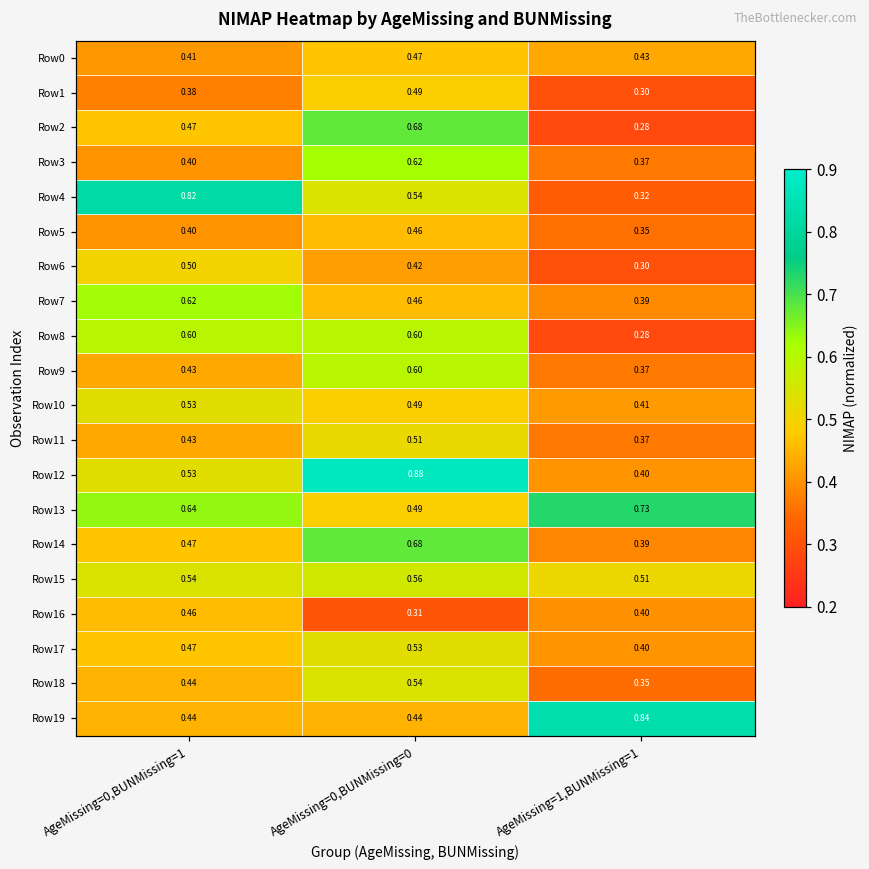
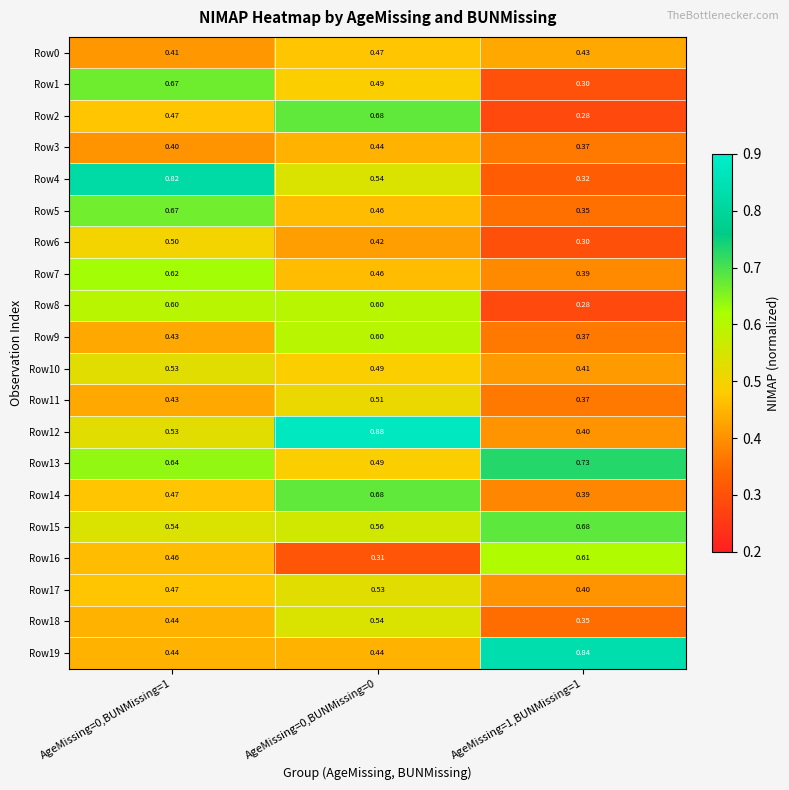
  {
    "Row0": {
      "AgeMissing=0,BUNMissing=1": 0.41,
      "AgeMissing=0,BUNMissing=0": 0.47,
      "AgeMissing=1,BUNMissing=1": 0.43
    },
    "Row1": {
-     "AgeMissing=0,BUNMissing=1": 0.38,
+     "AgeMissing=0,BUNMissing=1": 0.67,
      "AgeMissing=0,BUNMissing=0": 0.49,
      "AgeMissing=1,BUNMissing=1": 0.30
    },
    "Row2": {
      "AgeMissing=0,BUNMissing=1": 0.47,
      "AgeMissing=0,BUNMissing=0": 0.68,
      "AgeMissing=1,BUNMissing=1": 0.28
    },
    "Row3": {
      "AgeMissing=0,BUNMissing=1": 0.40,
-     "AgeMissing=0,BUNMissing=0": 0.62,
+     "AgeMissing=0,BUNMissing=0": 0.44,
      "AgeMissing=1,BUNMissing=1": 0.37
    },
    "Row4": {
      "AgeMissing=0,BUNMissing=1": 0.82,
      "AgeMissing=0,BUNMissing=0": 0.54,
      "AgeMissing=1,BUNMissing=1": 0.32
    },
    "Row5": {
-     "AgeMissing=0,BUNMissing=1": 0.40,
+     "AgeMissing=0,BUNMissing=1": 0.67,
      "AgeMissing=0,BUNMissing=0": 0.46,
      "AgeMissing=1,BUNMissing=1": 0.35
    },
    "Row6": {
      "AgeMissing=0,BUNMissing=1": 0.50,
      "AgeMissing=0,BUNMissing=0": 0.42,
      "AgeMissing=1,BUNMissing=1": 0.30
    },
    "Row7": {
      "AgeMissing=0,BUNMissing=1": 0.62,
      "AgeMissing=0,BUNMissing=0": 0.46,
      "AgeMissing=1,BUNMissing=1": 0.39
    },
    "Row8": {
      "AgeMissing=0,BUNMissing=1": 0.60,
      "AgeMissing=0,BUNMissing=0": 0.60,
      "AgeMissing=1,BUNMissing=1": 0.28
    },
    "Row9": {
      "AgeMissing=0,BUNMissing=1": 0.43,
      "AgeMissing=0,BUNMissing=0": 0.60,
      "AgeMissing=1,BUNMissing=1": 0.37
    },
    "Row10": {
      "AgeMissing=0,BUNMissing=1": 0.53,
      "AgeMissing=0,BUNMissing=0": 0.49,
      "AgeMissing=1,BUNMissing=1": 0.41
    },
    "Row11": {
      "AgeMissing=0,BUNMissing=1": 0.43,
      "AgeMissing=0,BUNMissing=0": 0.51,
      "AgeMissing=1,BUNMissing=1": 0.37
    },
    "Row12": {
      "AgeMissing=0,BUNMissing=1": 0.53,
      "AgeMissing=0,BUNMissing=0": 0.88,
      "AgeMissing=1,BUNMissing=1": 0.40
    },
    "Row13": {
      "AgeMissing=0,BUNMissing=1": 0.64,
      "AgeMissing=0,BUNMissing=0": 0.49,
      "AgeMissing=1,BUNMissing=1": 0.73
    },
    "Row14": {
      "AgeMissing=0,BUNMissing=1": 0.47,
      "AgeMissing=0,BUNMissing=0": 0.68,
      "AgeMissing=1,BUNMissing=1": 0.39
    },
    "Row15": {
      "AgeMissing=0,BUNMissing=1": 0.54,
      "AgeMissing=0,BUNMissing=0": 0.56,
-     "AgeMissing=1,BUNMissing=1": 0.51
+     "AgeMissing=1,BUNMissing=1": 0.68
    },
    "Row16": {
      "AgeMissing=0,BUNMissing=1": 0.46,
      "AgeMissing=0,BUNMissing=0": 0.31,
-     "AgeMissing=1,BUNMissing=1": 0.40
+     "AgeMissing=1,BUNMissing=1": 0.61
    },
    "Row17": {
      "AgeMissing=0,BUNMissing=1": 0.47,
      "AgeMissing=0,BUNMissing=0": 0.53,
      "AgeMissing=1,BUNMissing=1": 0.40
    },
    "Row18": {
      "AgeMissing=0,BUNMissing=1": 0.44,
      "AgeMissing=0,BUNMissing=0": 0.54,
      "AgeMissing=1,BUNMissing=1": 0.35
    },
    "Row19": {
      "AgeMissing=0,BUNMissing=1": 0.44,
      "AgeMissing=0,BUNMissing=0": 0.44,
      "AgeMissing=1,BUNMissing=1": 0.84
    }
  }
